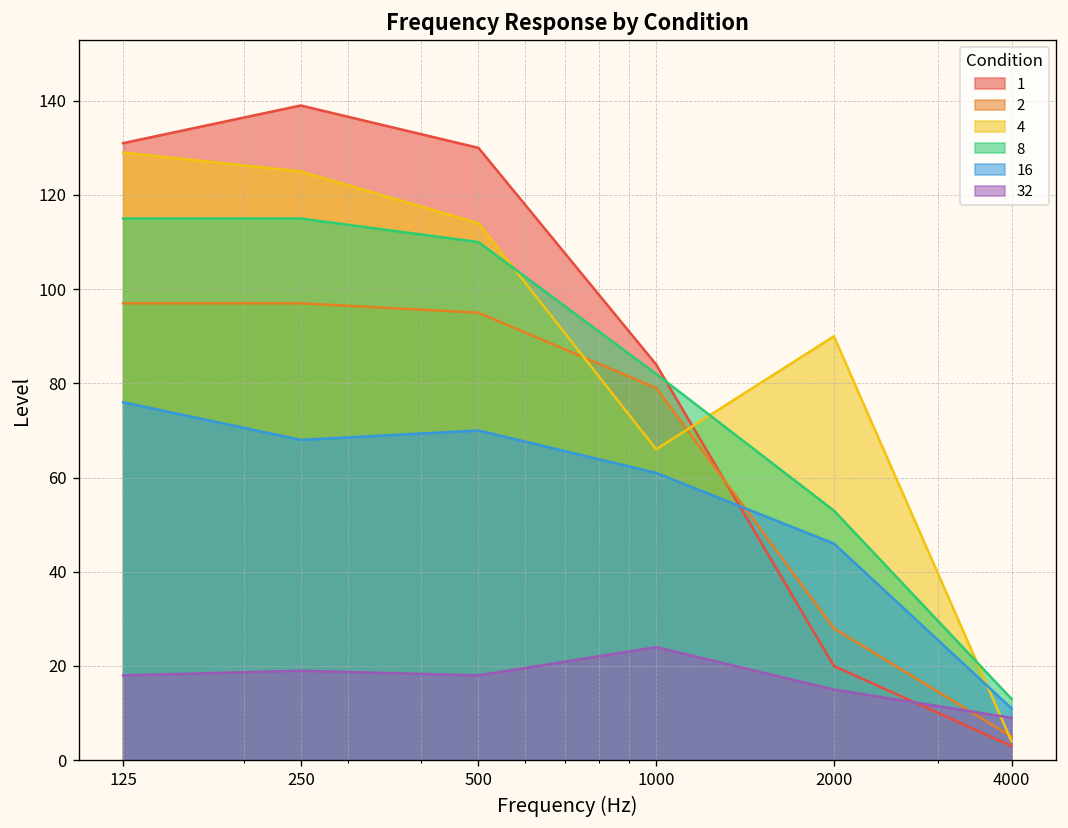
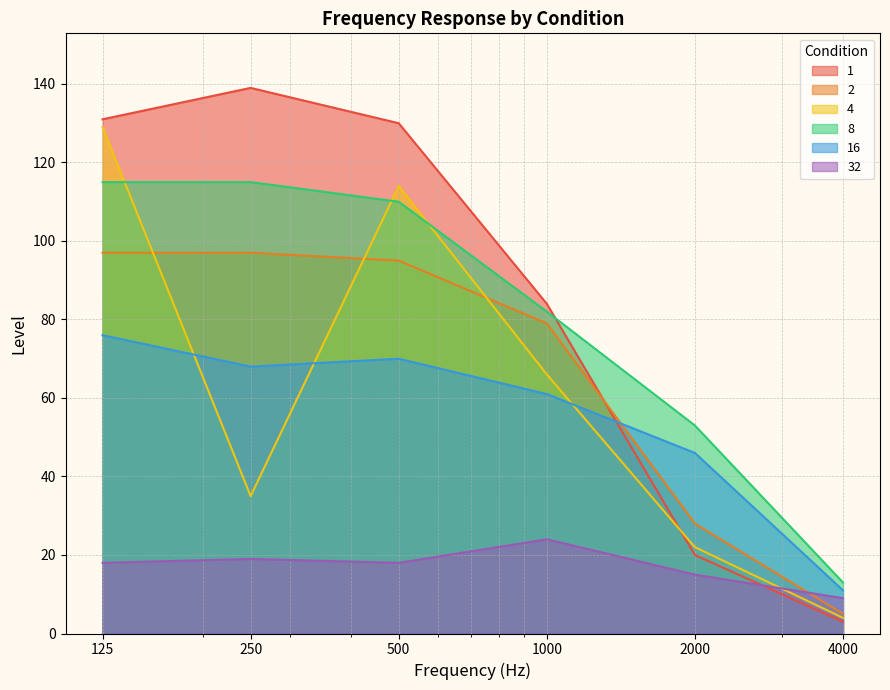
  {
    "4": {
      "125": 129,
-     "250": 125,
+     "250": 35,
      "500": 114,
      "1000": 66,
-     "2000": 90,
+     "2000": 22,
      "4000": 4
    },
    "8": {
      "125": 115,
      "250": 115,
      "500": 110,
      "1000": 82,
      "2000": 53,
      "4000": 13
    },
    "16": {
      "125": 76,
      "250": 68,
      "500": 70,
      "1000": 61,
      "2000": 46,
      "4000": 11
    },
    "32": {
      "125": 18,
      "250": 19,
      "500": 18,
      "1000": 24,
      "2000": 15,
      "4000": 9
    }
  }
